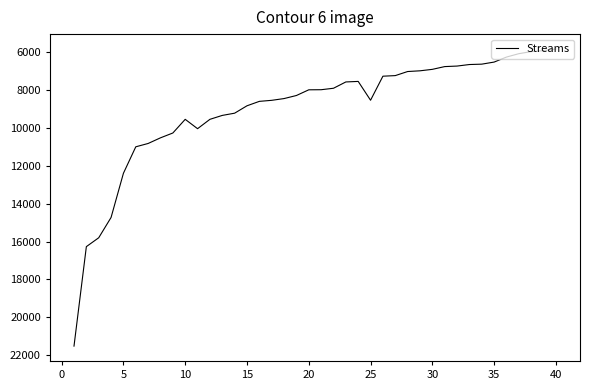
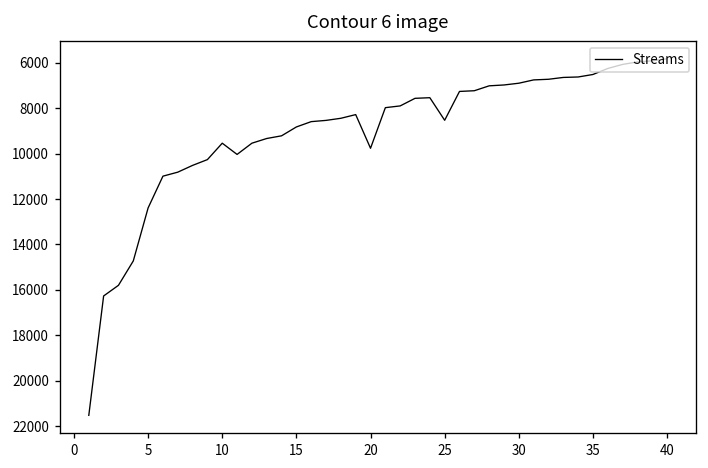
  {
    "5": 12400,
    "10": 9500,
    "15": 8800,
-   "20": 8000,
+   "20": 9800,
    "25": 8500,
    "30": 6900,
    "35": 6500
  }
